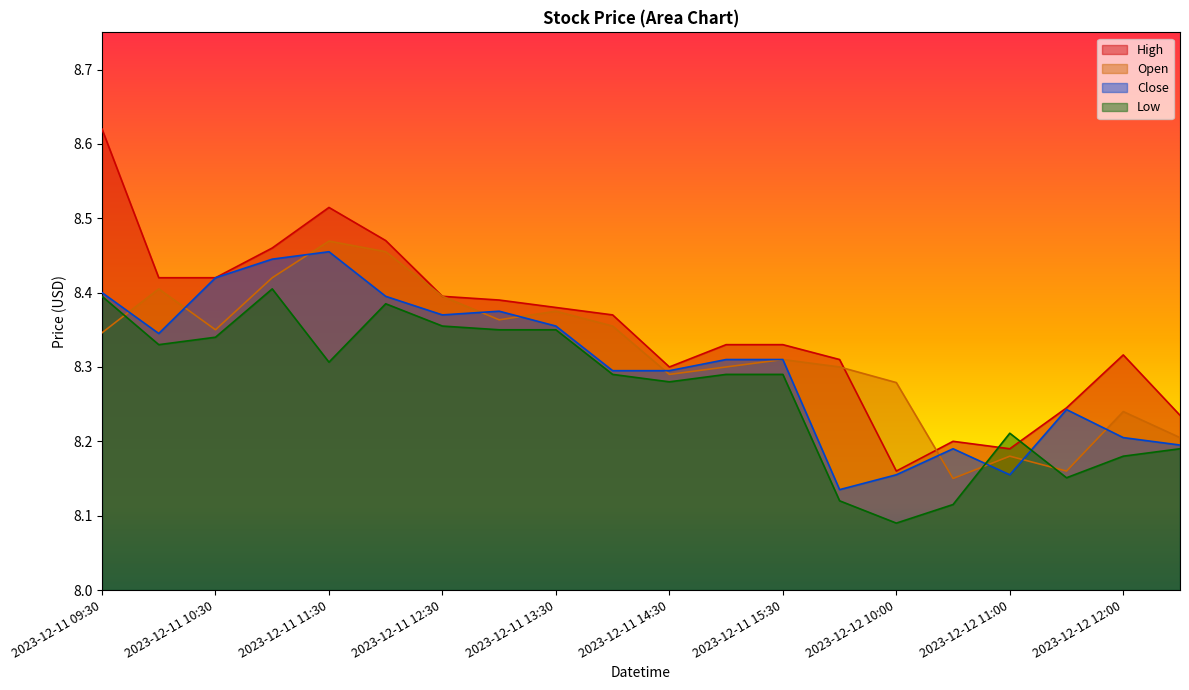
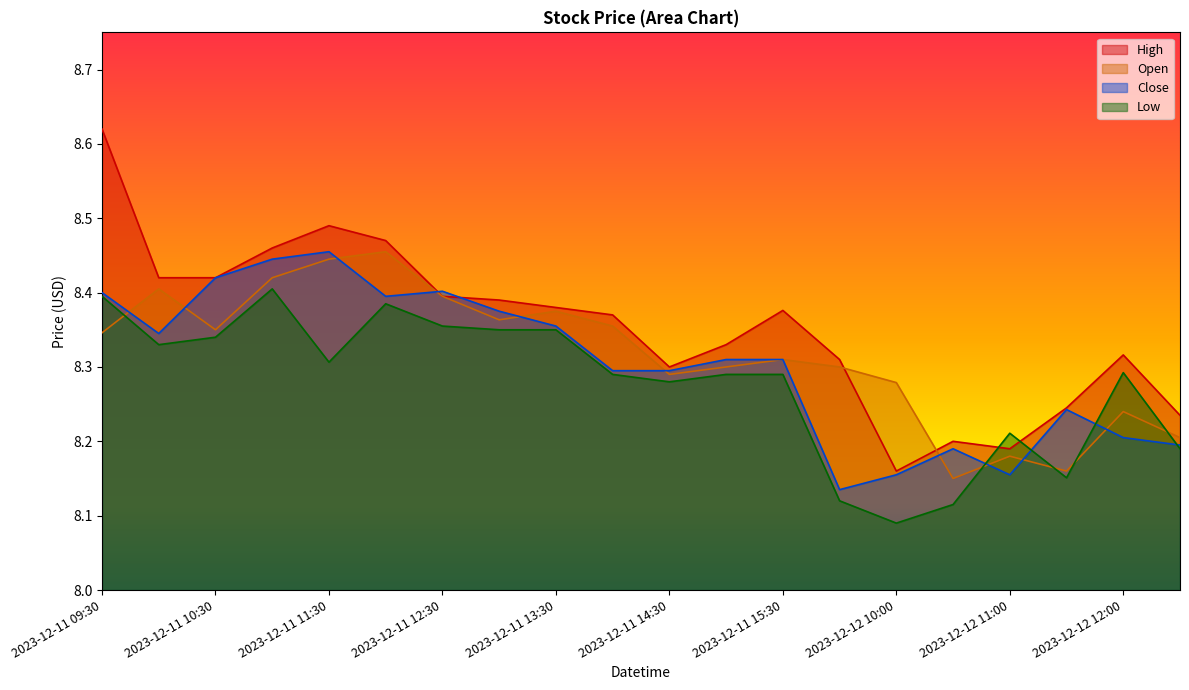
  {
    "High": {
      "2023-12-11 09:30": 8.62,
-     "2023-12-11 11:30": 8.51,
+     "2023-12-11 11:30": 8.49,
      "2023-12-11 13:30": 8.38,
      "2023-12-11 14:30": 8.30,
-     "2023-12-11 15:30": 8.33,
+     "2023-12-11 15:30": 8.38,
      "2023-12-12 10:00": 8.16,
      "2023-12-12 11:00": 8.19,
      "2023-12-12 12:00": 8.32
    },
    "Open": {
      "2023-12-11 09:30": 8.35,
      "2023-12-11 10:30": 8.35,
-     "2023-12-11 11:30": 8.47,
+     "2023-12-11 11:30": 8.44,
      "2023-12-11 13:30": 8.38,
      "2023-12-11 14:30": 8.29,
      "2023-12-12 10:00": 8.28,
      "2023-12-12 11:00": 8.18,
      "2023-12-12 12:00": 8.24
    },
    "Close": {
      "2023-12-11 09:30": 8.40,
      "2023-12-11 11:30": 8.45,
-     "2023-12-11 12:30": 8.37,
+     "2023-12-11 12:30": 8.40,
      "2023-12-11 13:30": 8.35,
      "2023-12-11 14:30": 8.30,
      "2023-12-12 10:00": 8.15,
      "2023-12-12 11:00": 8.15,
      "2023-12-12 12:00": 8.20
    },
    "Low": {
      "2023-12-11 09:30": 8.40,
      "2023-12-11 10:30": 8.34,
      "2023-12-11 11:30": 8.31,
      "2023-12-11 12:30": 8.35,
      "2023-12-11 13:30": 8.35,
      "2023-12-11 14:30": 8.28,
      "2023-12-11 15:30": 8.29,
      "2023-12-12 10:00": 8.09,
      "2023-12-12 11:00": 8.21,
-     "2023-12-12 12:00": 8.18
+     "2023-12-12 12:00": 8.29
    }
  }
